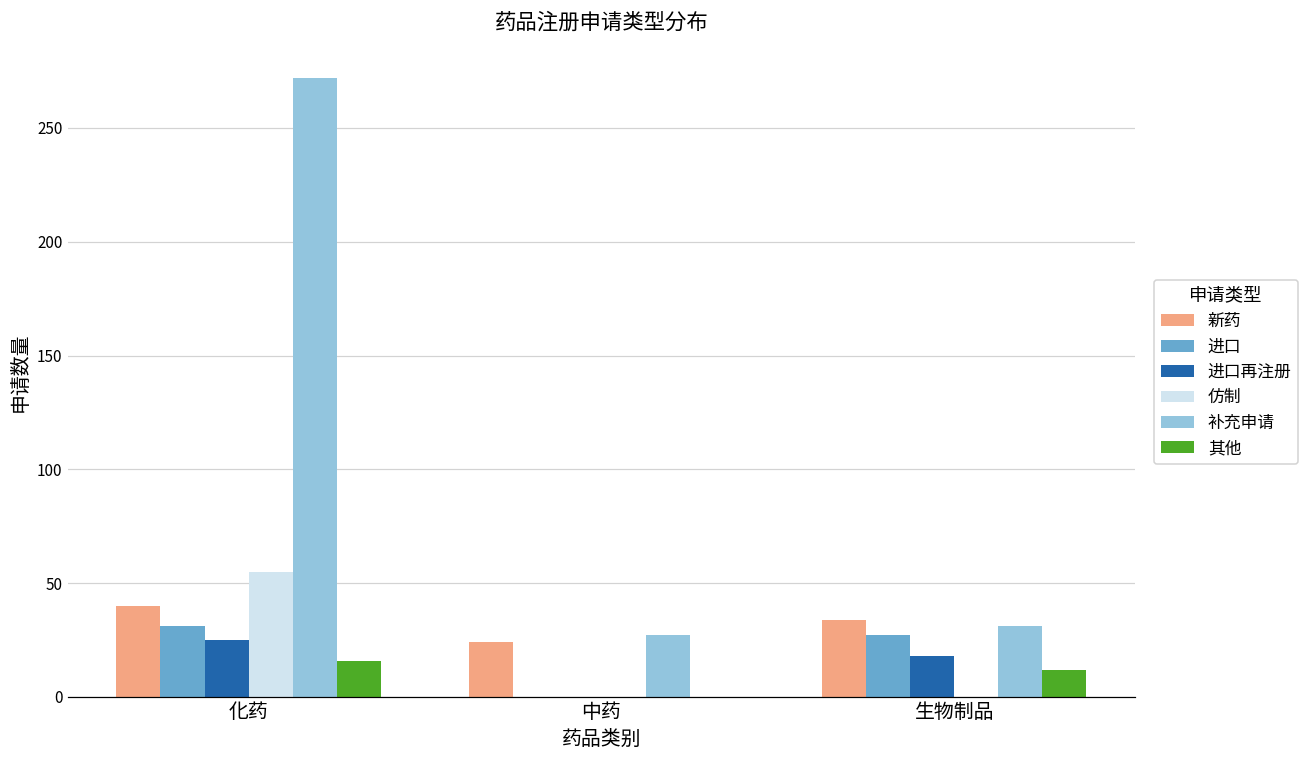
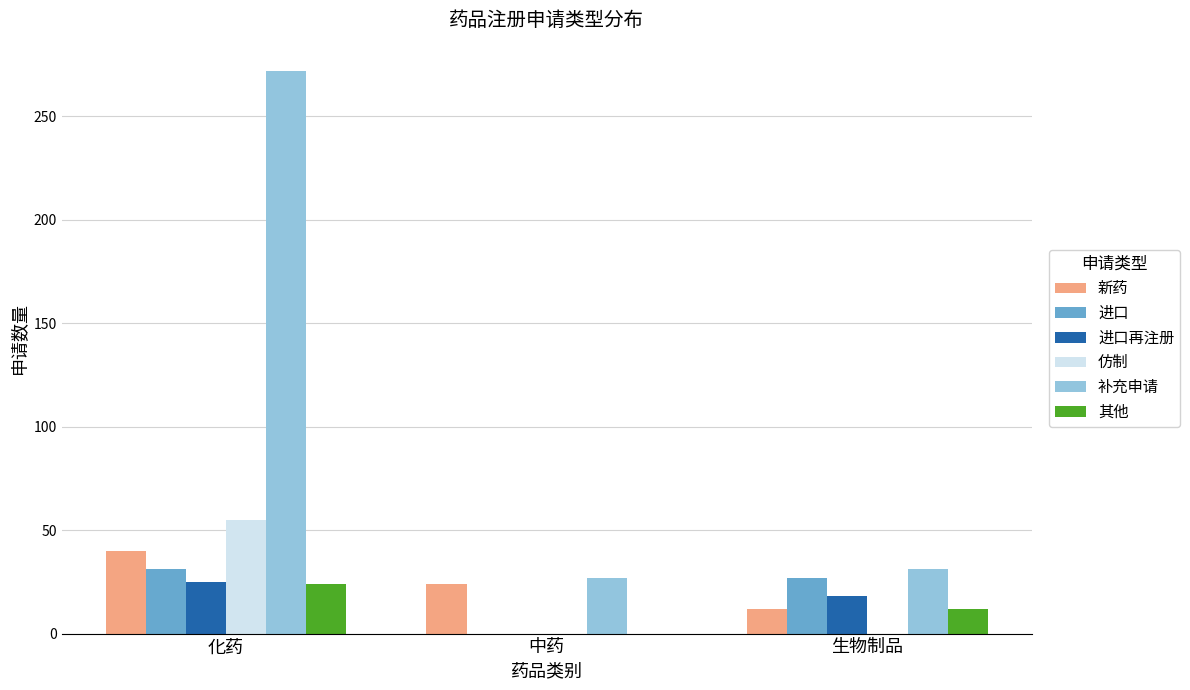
  {
    "新药": {
      "化药": 40,
      "中药": 24,
-     "生物制品": 34
+     "生物制品": 12
    },
    "进口再注册": {
      "化药": 25,
      "中药": 0,
      "生物制品": 18
    },
    "仿制": {
      "化药": 55,
      "中药": 0,
      "生物制品": 0
    },
    "其他": {
-     "化药": 16,
+     "化药": 24,
      "中药": 0,
      "生物制品": 12
    }
  }
